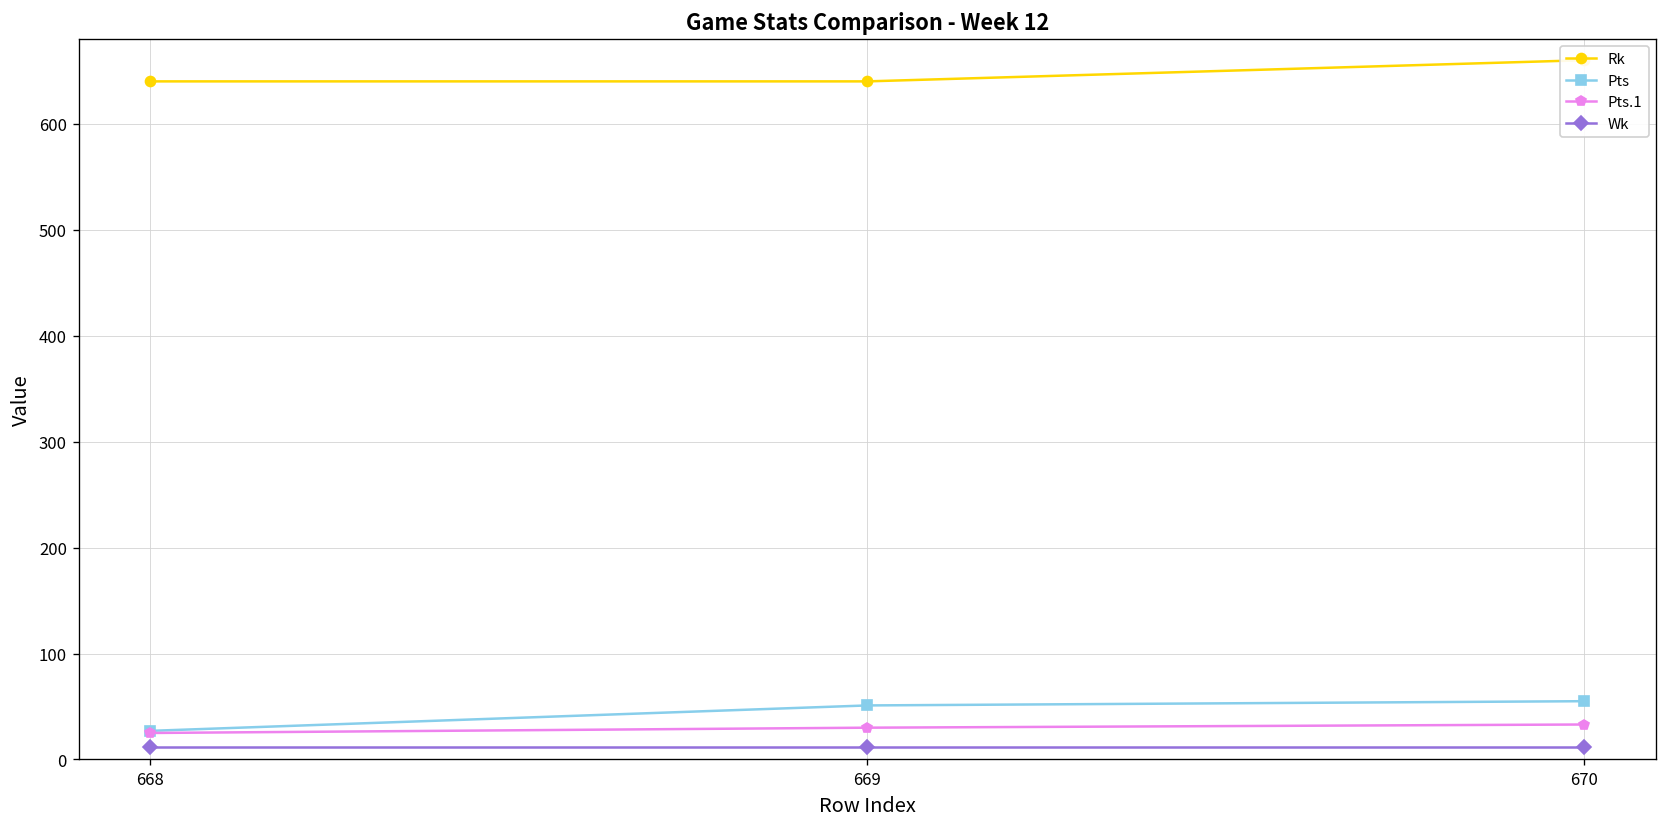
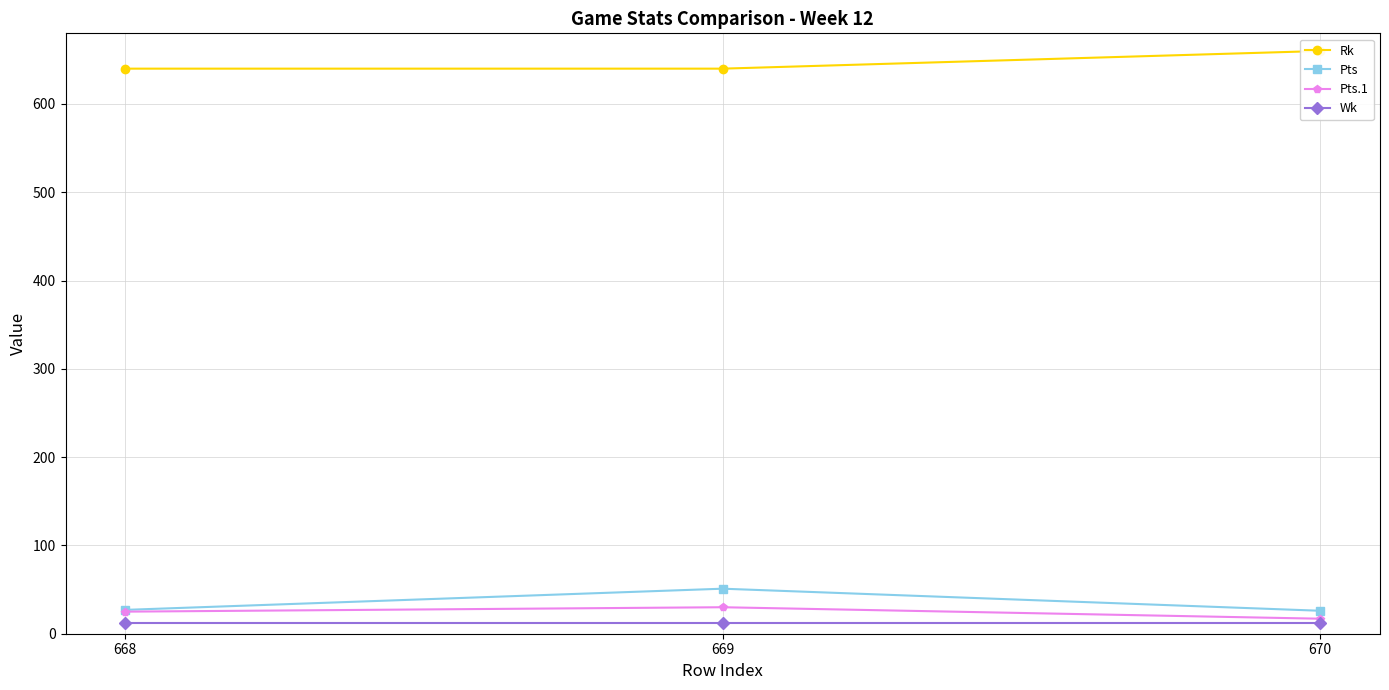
  {
    "Rk": {
      "668": 640,
      "669": 640
    },
    "Pts": {
      "669": 50,
-     "670": 60
+     "670": 30
    },
    "Pts.1": {
      "669": 30,
-     "670": 30
+     "670": 20
    },
    "Wk": {
      "668": 10,
      "669": 10,
      "670": 10
    }
  }
